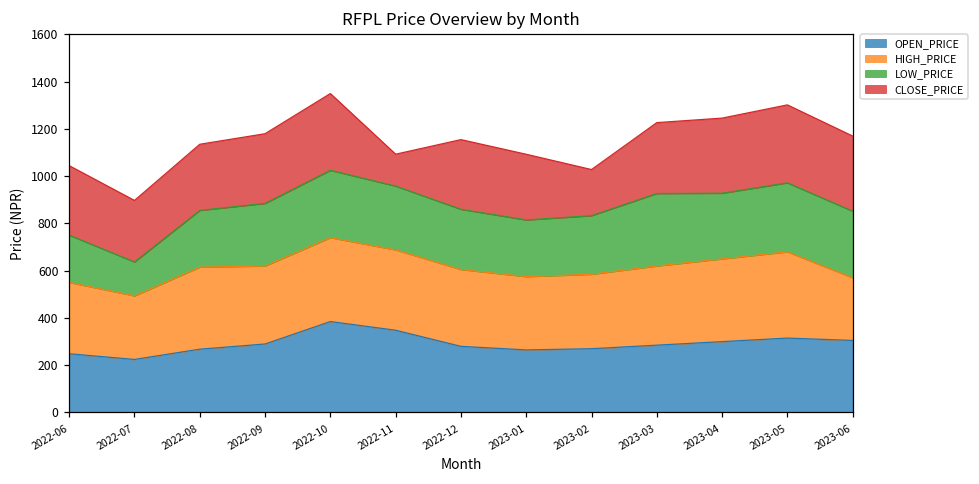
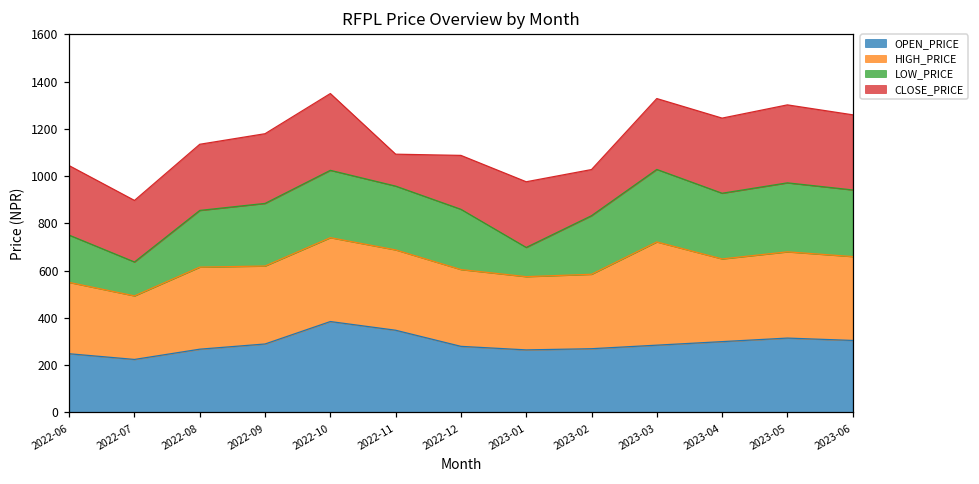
  {
    "OPEN_PRICE": {
      "2022-06": 250,
      "2022-07": 220,
      "2022-08": 270,
      "2022-09": 290,
      "2022-10": 390,
      "2022-11": 350,
      "2022-12": 280,
      "2023-01": 270,
      "2023-02": 270,
      "2023-03": 290,
      "2023-04": 300,
      "2023-05": 320,
      "2023-06": 310
    },
    "HIGH_PRICE": {
      "2022-06": 300,
      "2022-07": 270,
      "2022-08": 350,
      "2022-09": 330,
      "2022-10": 360,
      "2022-11": 340,
      "2022-12": 330,
      "2023-01": 310,
      "2023-02": 320,
-     "2023-03": 340,
+     "2023-03": 440,
      "2023-04": 350,
      "2023-05": 370,
-     "2023-06": 270
+     "2023-06": 360
    },
    "LOW_PRICE": {
      "2022-06": 200,
      "2022-07": 140,
      "2022-08": 240,
      "2022-09": 270,
      "2022-10": 290,
      "2022-11": 270,
      "2022-12": 260,
-     "2023-01": 240,
+     "2023-01": 120,
      "2023-02": 250,
      "2023-03": 310,
      "2023-04": 280,
      "2023-05": 290,
      "2023-06": 280
    },
    "CLOSE_PRICE": {
      "2022-06": 290,
      "2022-07": 260,
      "2022-08": 280,
      "2022-09": 300,
      "2022-10": 330,
      "2022-11": 140,
-     "2022-12": 300,
+     "2022-12": 230,
      "2023-01": 280,
      "2023-02": 200,
      "2023-03": 300,
      "2023-04": 320,
      "2023-05": 330,
      "2023-06": 320
    }
  }
